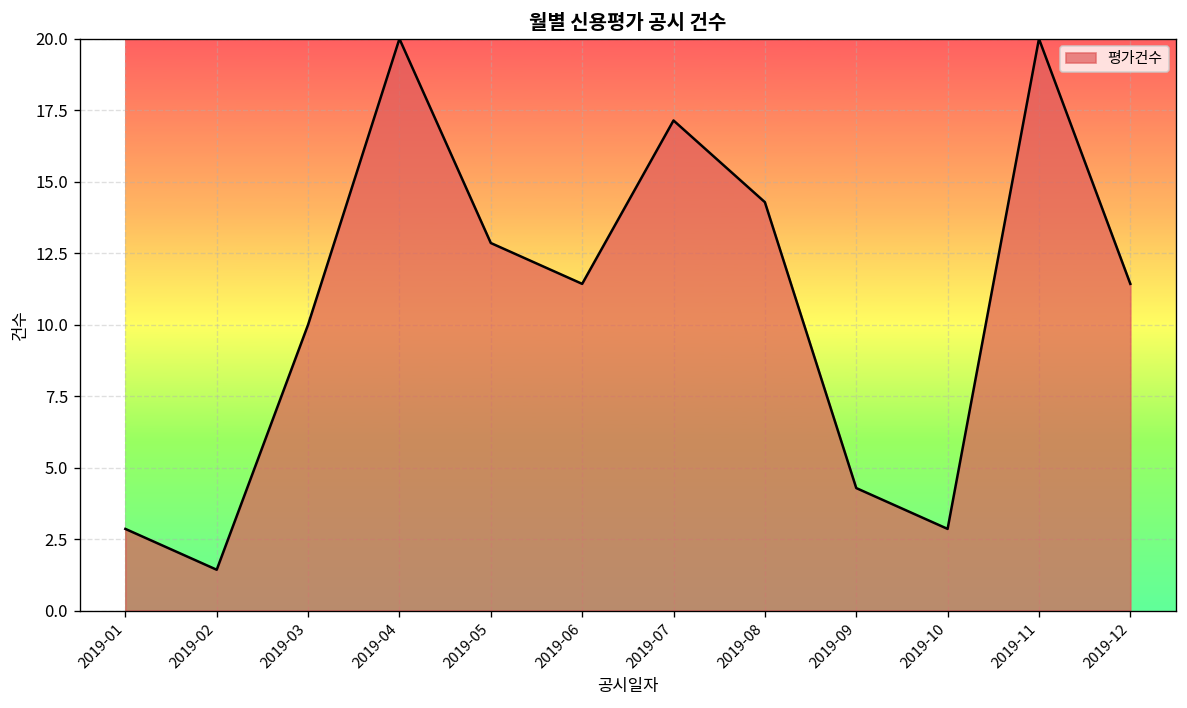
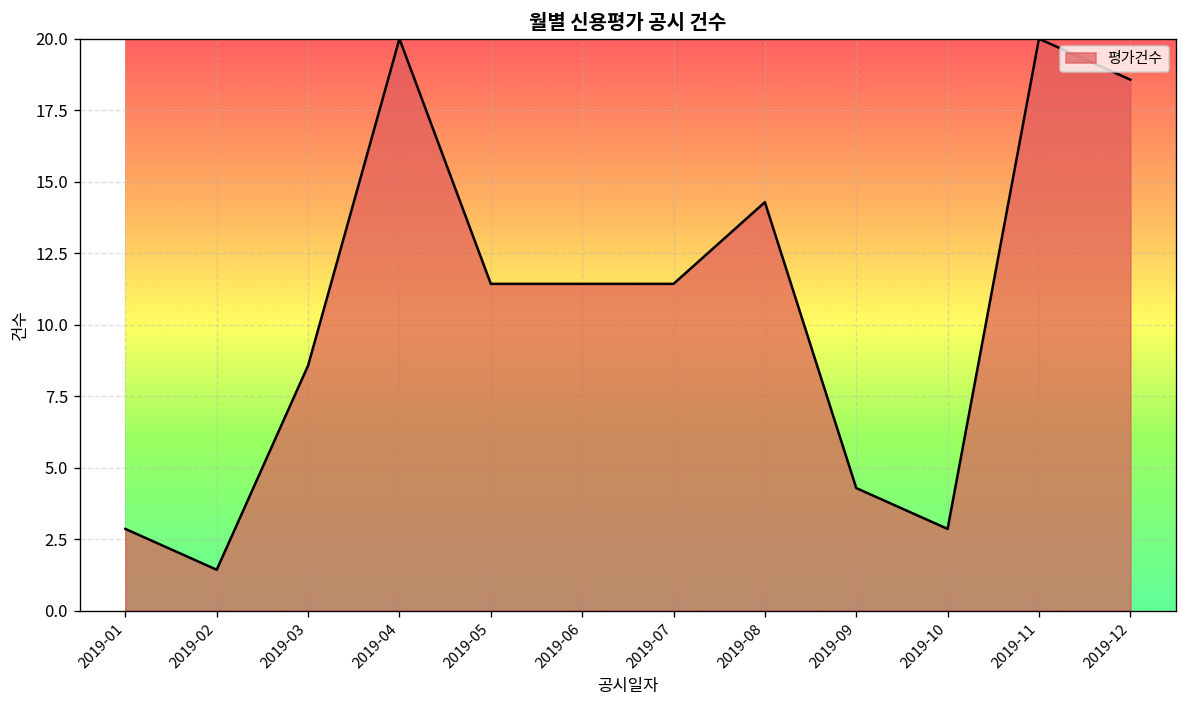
  {
    "2019-01": 2.9,
    "2019-02": 1.4,
-   "2019-03": 10.0,
+   "2019-03": 8.6,
    "2019-04": 20.0,
-   "2019-05": 12.9,
+   "2019-05": 11.4,
    "2019-06": 11.4,
-   "2019-07": 17.1,
+   "2019-07": 11.4,
    "2019-08": 14.3,
    "2019-09": 4.3,
    "2019-10": 2.9,
    "2019-11": 20.0,
-   "2019-12": 11.4
+   "2019-12": 18.6
  }
